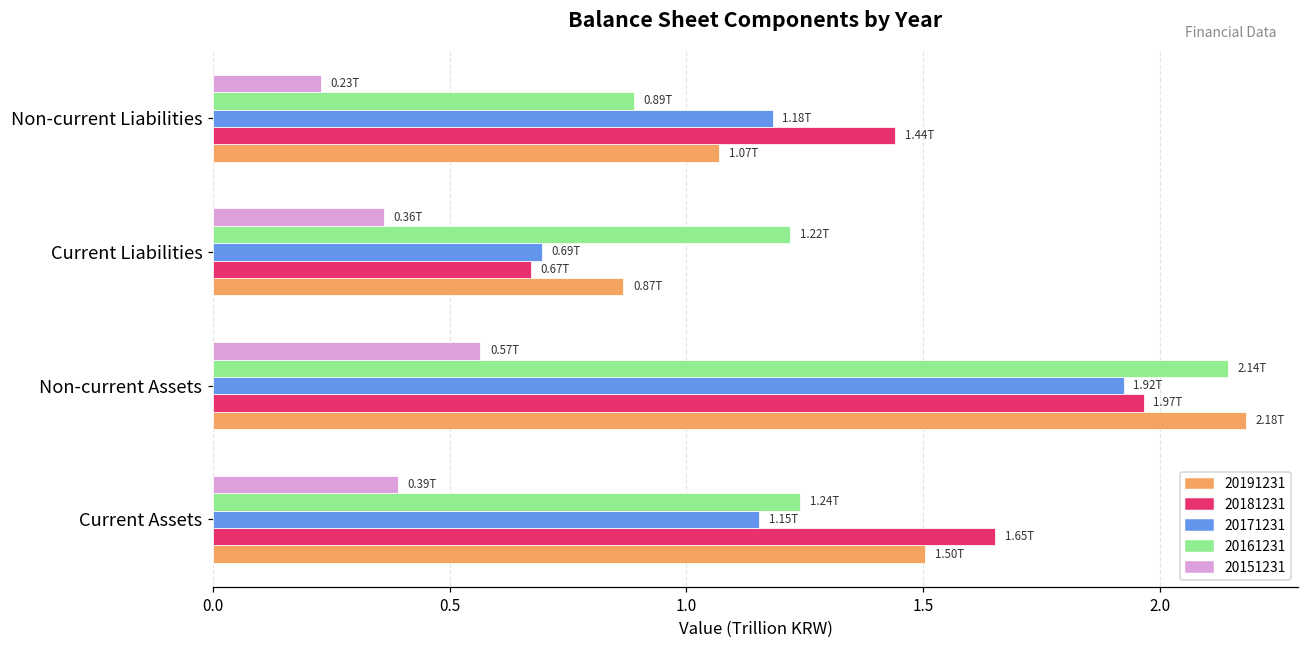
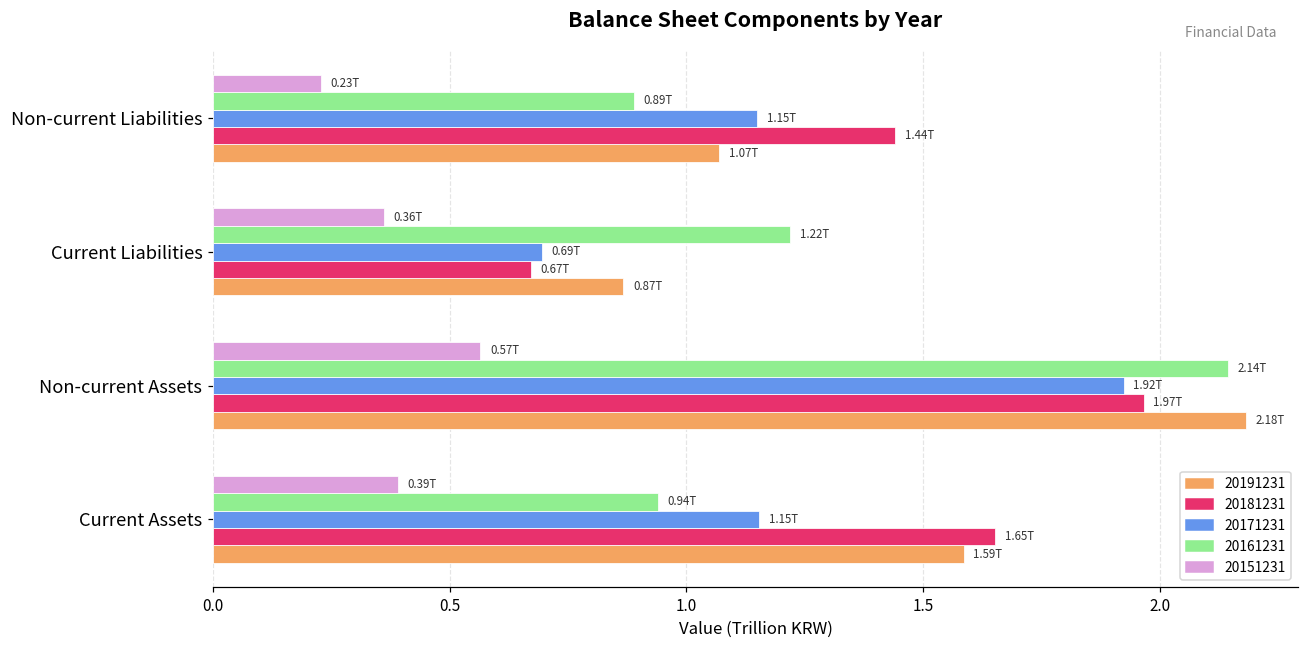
  {
    "20191231": {
      "Non-current Liabilities": "1.07T",
      "Current Liabilities": "0.87T",
      "Non-current Assets": "2.18T",
-     "Current Assets": "1.50T"
+     "Current Assets": "1.59T"
    },
    "20181231": {
      "Non-current Liabilities": "1.44T",
      "Current Liabilities": "0.67T",
      "Non-current Assets": "1.97T",
      "Current Assets": "1.65T"
    },
    "20171231": {
-     "Non-current Liabilities": "1.18T",
+     "Non-current Liabilities": "1.15T",
      "Current Liabilities": "0.69T",
      "Non-current Assets": "1.92T",
      "Current Assets": "1.15T"
    },
    "20161231": {
      "Non-current Liabilities": "0.89T",
      "Current Liabilities": "1.22T",
      "Non-current Assets": "2.14T",
-     "Current Assets": "1.24T"
+     "Current Assets": "0.94T"
    },
    "20151231": {
      "Non-current Liabilities": "0.23T",
      "Current Liabilities": "0.36T",
      "Non-current Assets": "0.57T",
      "Current Assets": "0.39T"
    }
  }
